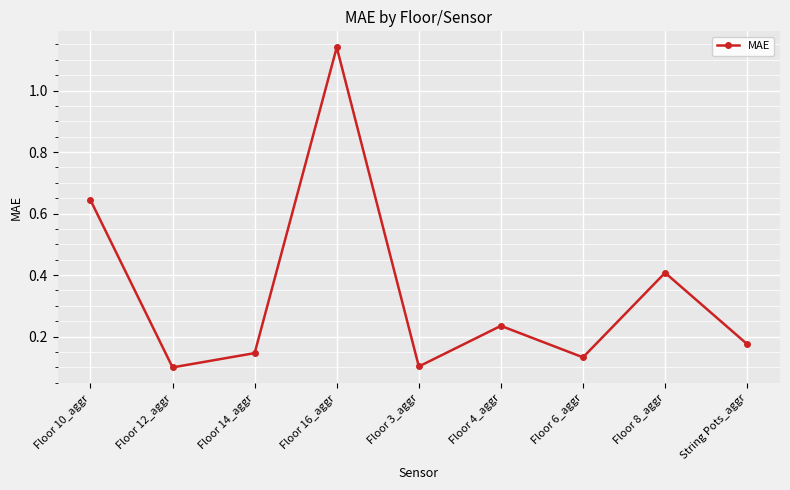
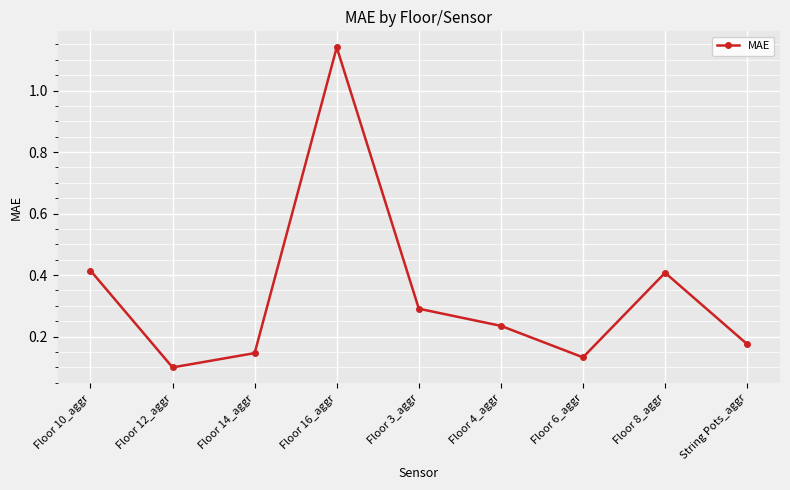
  {
-   "Floor 10_aggr": 0.64,
+   "Floor 10_aggr": 0.41,
    "Floor 12_aggr": 0.10,
    "Floor 14_aggr": 0.15,
    "Floor 16_aggr": 1.14,
-   "Floor 3_aggr": 0.10,
+   "Floor 3_aggr": 0.29,
    "Floor 4_aggr": 0.24,
    "Floor 6_aggr": 0.13,
    "Floor 8_aggr": 0.41,
    "String Pots_aggr": 0.18
  }
